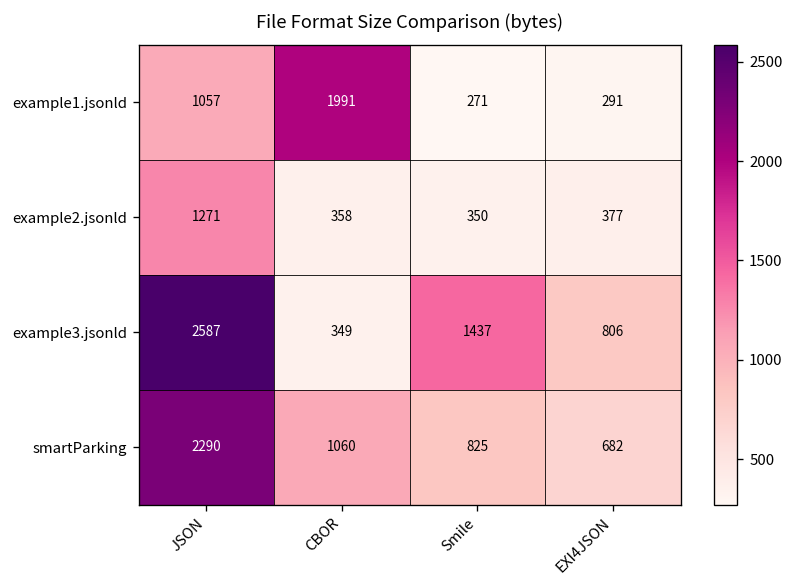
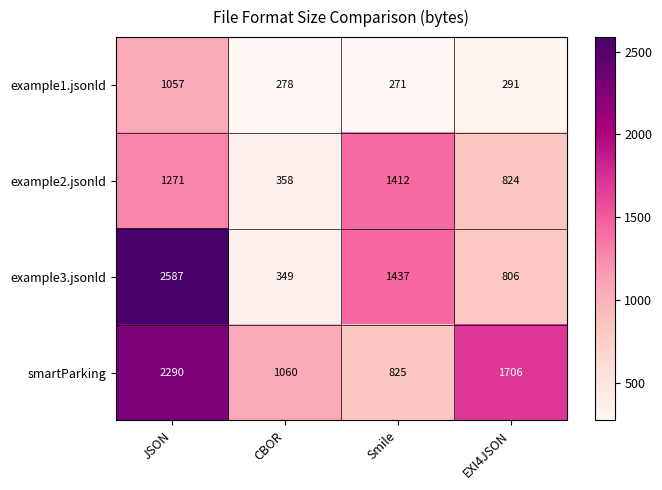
  {
    "example1.jsonld": {
      "JSON": 1057,
-     "CBOR": 1991,
+     "CBOR": 278,
      "Smile": 271,
      "EXI4JSON": 291
    },
    "example2.jsonld": {
      "JSON": 1271,
      "CBOR": 358,
-     "Smile": 350,
-     "EXI4JSON": 377
+     "Smile": 1412,
+     "EXI4JSON": 824
    },
    "example3.jsonld": {
      "JSON": 2587,
      "CBOR": 349,
      "Smile": 1437,
      "EXI4JSON": 806
    },
    "smartParking": {
      "JSON": 2290,
      "CBOR": 1060,
      "Smile": 825,
-     "EXI4JSON": 682
+     "EXI4JSON": 1706
    }
  }
